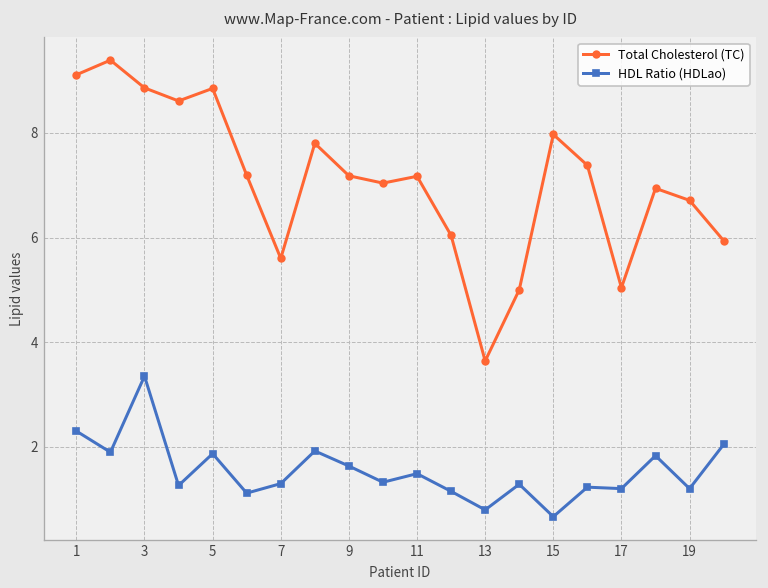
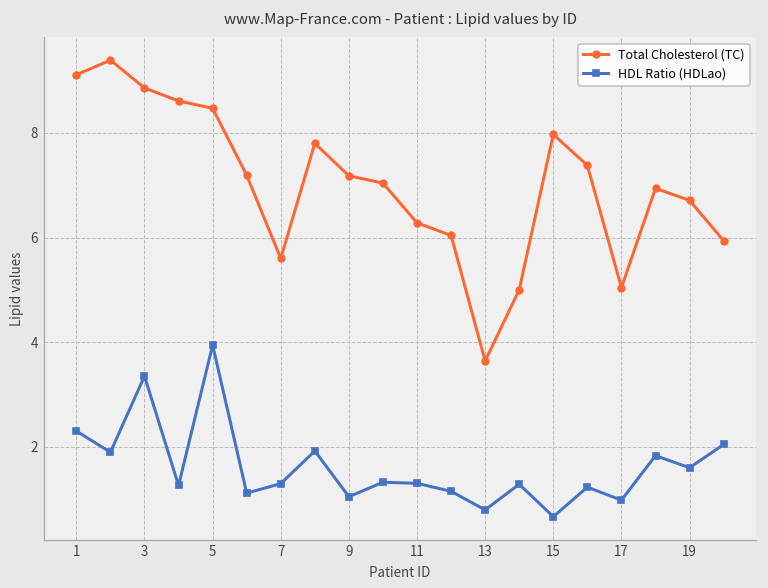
  {
    "Total Cholesterol (TC)": {
      "1": 9.1,
      "3": 8.9,
-     "5": 8.9,
+     "5": 8.5,
      "7": 5.6,
      "9": 7.2,
-     "11": 7.2,
+     "11": 6.3,
      "13": 3.6,
      "15": 8.0,
      "17": 5.0,
      "19": 6.7
    },
    "HDL Ratio (HDLao)": {
      "1": 2.3,
      "3": 3.4,
-     "5": 1.9,
+     "5": 3.9,
      "7": 1.3,
-     "9": 1.6,
-     "11": 1.5,
+     "9": 1.0,
+     "11": 1.3,
      "13": 0.8,
      "15": 0.7,
-     "17": 1.2,
-     "19": 1.2
+     "17": 1.0,
+     "19": 1.6
    }
  }
